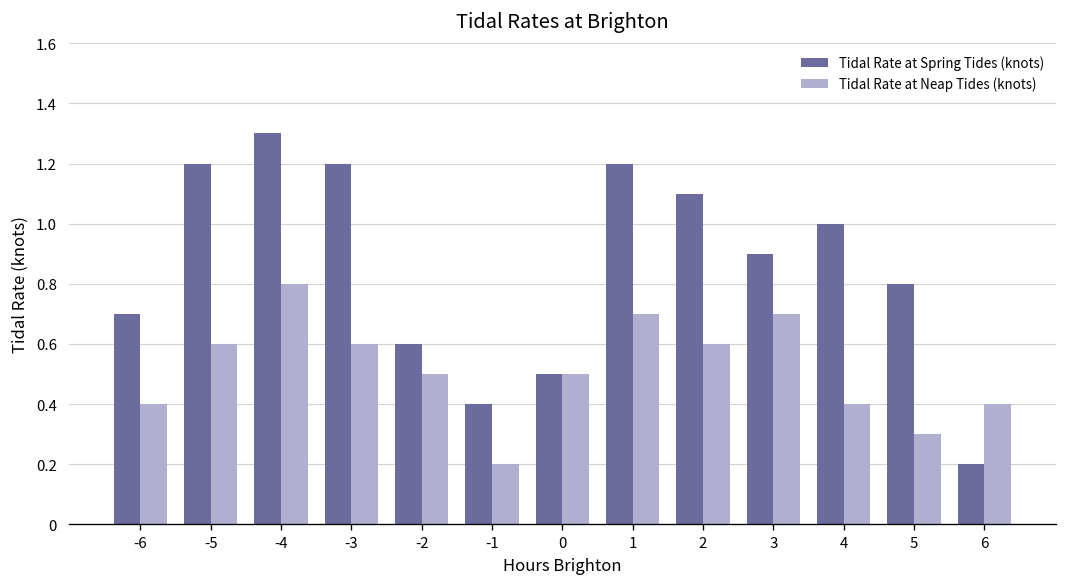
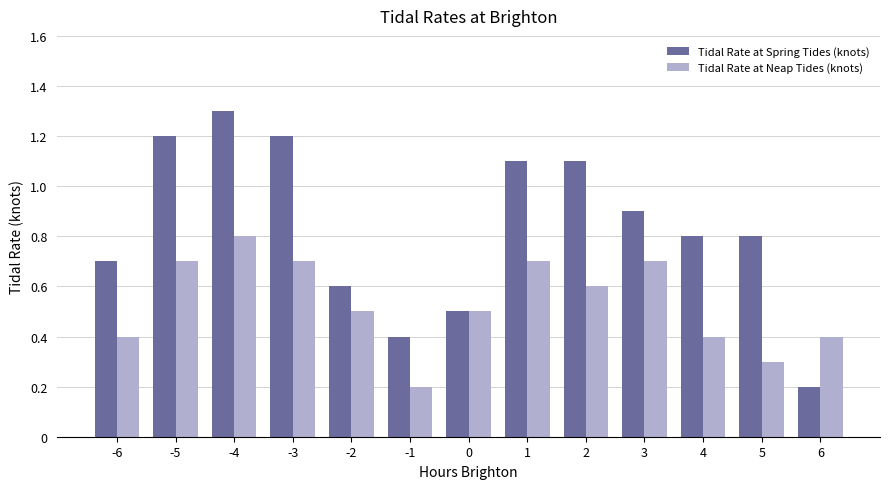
  {
    "Tidal Rate at Spring Tides (knots)": {
      "-6": 0.7,
      "-5": 1.2,
      "-4": 1.3,
      "-3": 1.2,
      "-2": 0.6,
      "-1": 0.4,
      "0": 0.5,
-     "1": 1.2,
+     "1": 1.1,
      "2": 1.1,
      "3": 0.9,
-     "4": 1.0,
+     "4": 0.8,
      "5": 0.8,
      "6": 0.2
    },
    "Tidal Rate at Neap Tides (knots)": {
      "-6": 0.4,
-     "-5": 0.6,
+     "-5": 0.7,
      "-4": 0.8,
-     "-3": 0.6,
+     "-3": 0.7,
      "-2": 0.5,
      "-1": 0.2,
      "0": 0.5,
      "1": 0.7,
      "2": 0.6,
      "3": 0.7,
      "4": 0.4,
      "5": 0.3,
      "6": 0.4
    }
  }
